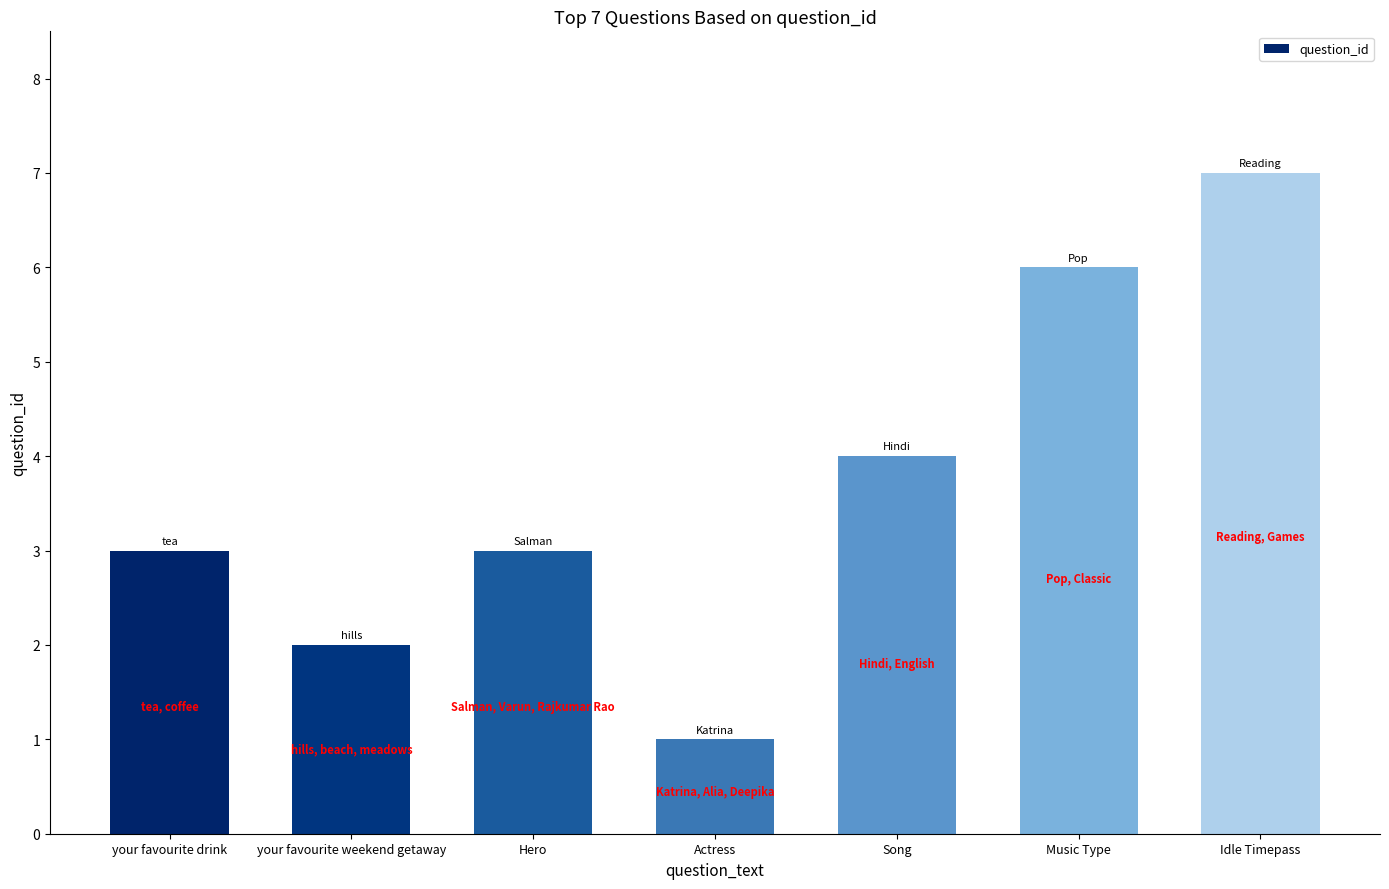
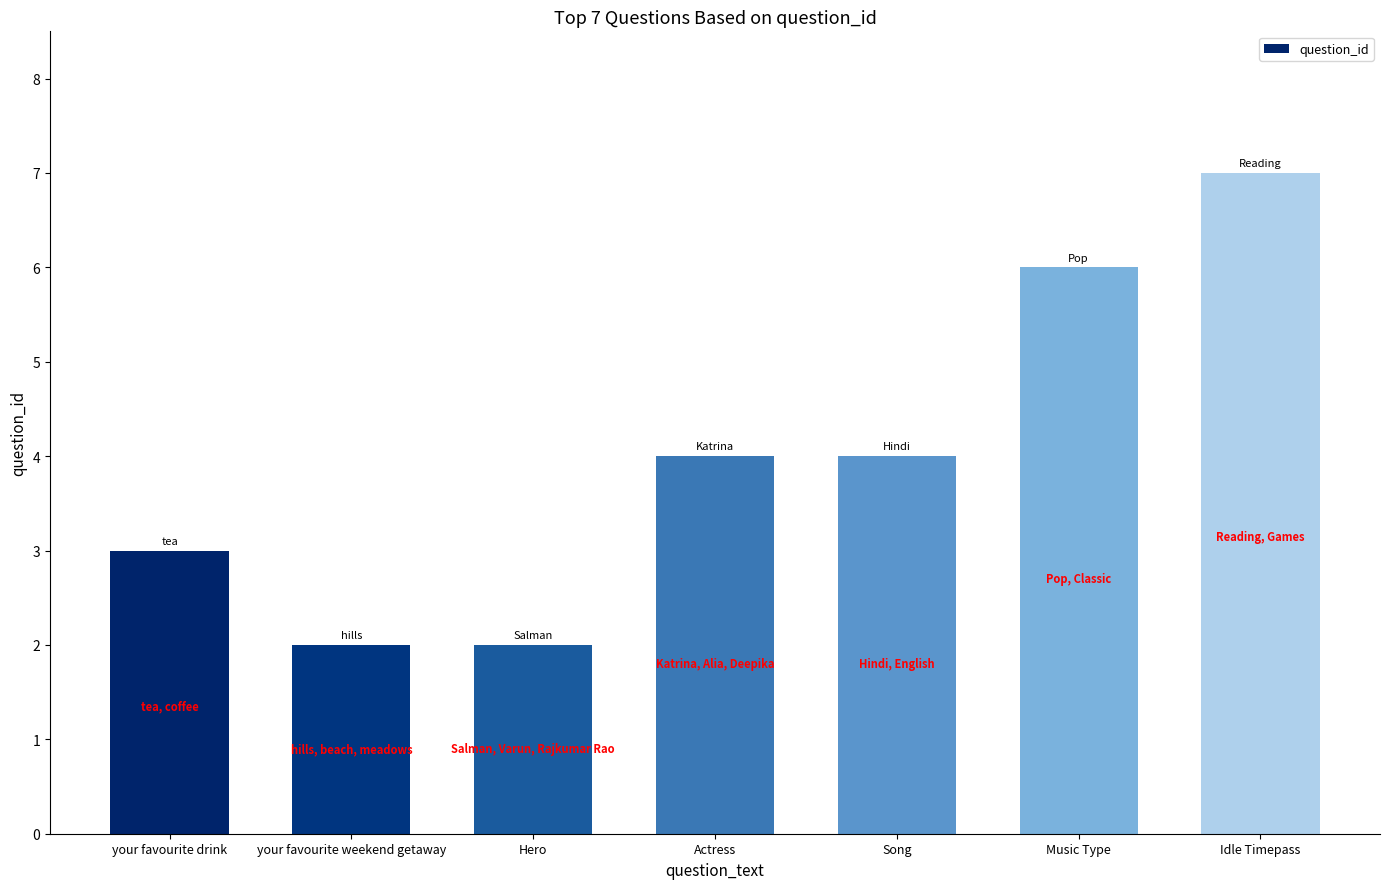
  {
    "your favourite drink": 3,
    "your favourite weekend getaway": 2,
-   "Hero": 3,
-   "Actress": 1,
+   "Hero": 2,
+   "Actress": 4,
    "Song": 4,
    "Music Type": 6,
    "Idle Timepass": 7
  }
